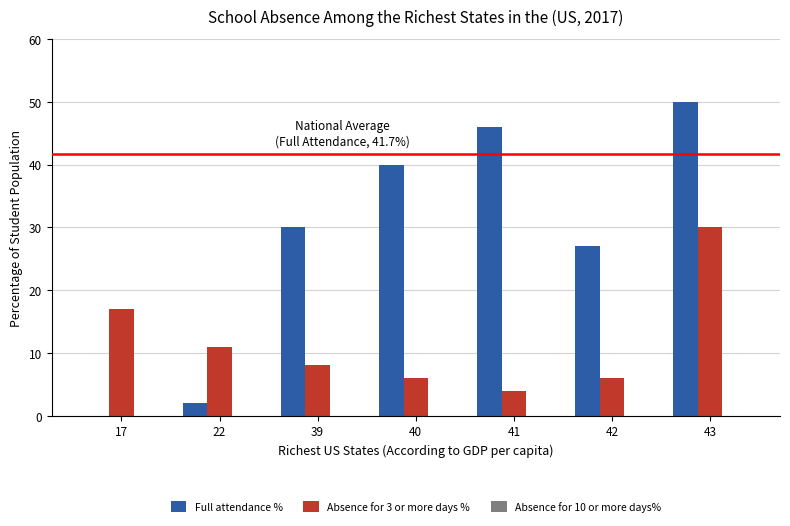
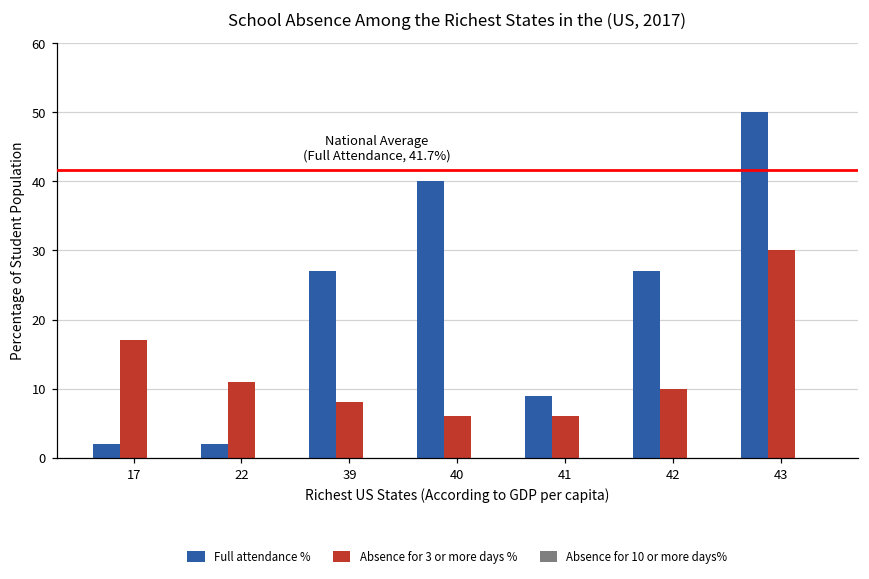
  {
    "Full attendance %": {
-     "17": 0,
+     "17": 2,
      "22": 2,
-     "39": 30,
-     "41": 46,
+     "39": 27,
+     "41": 9,
      "42": 27,
      "43": 50
    },
    "Absence for 3 or more days %": {
      "17": 17,
      "22": 11,
      "39": 8,
      "40": 6,
-     "41": 4,
-     "42": 6,
+     "41": 6,
+     "42": 10,
      "43": 30
    },
    "Absence for 10 or more days%": {
      "17": 0,
      "22": 0,
      "39": 0,
      "40": 0,
      "41": 0,
      "42": 0,
      "43": 0
    }
  }
